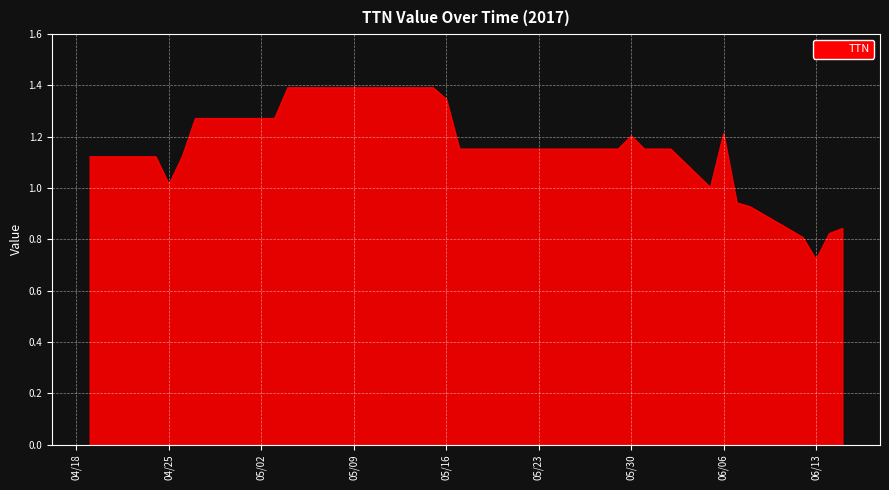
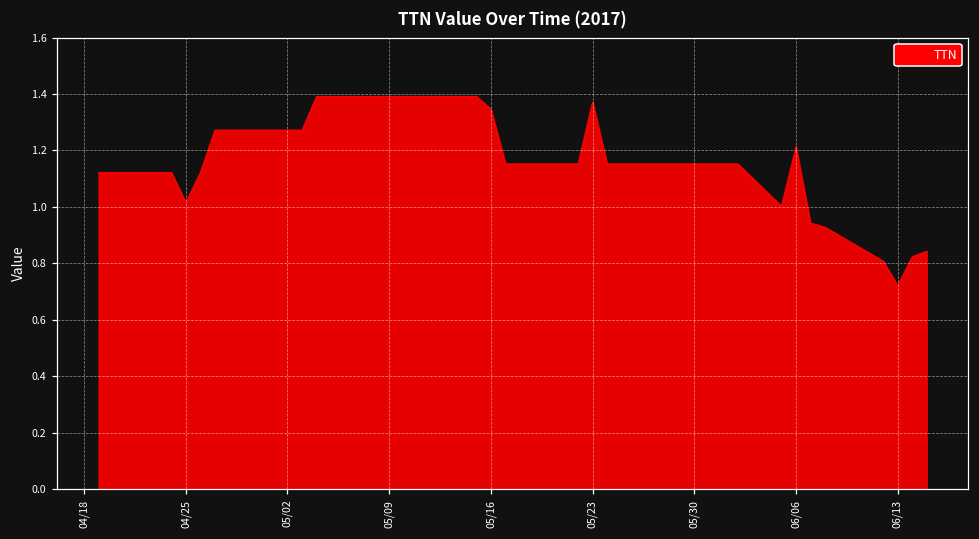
  {
    "04/25": 1.02,
    "05/09": 1.39,
    "05/16": 1.35,
-   "05/23": 1.15,
-   "05/30": 1.20,
+   "05/23": 1.37,
+   "05/30": 1.15,
    "06/06": 1.21,
    "06/13": 0.72
  }
